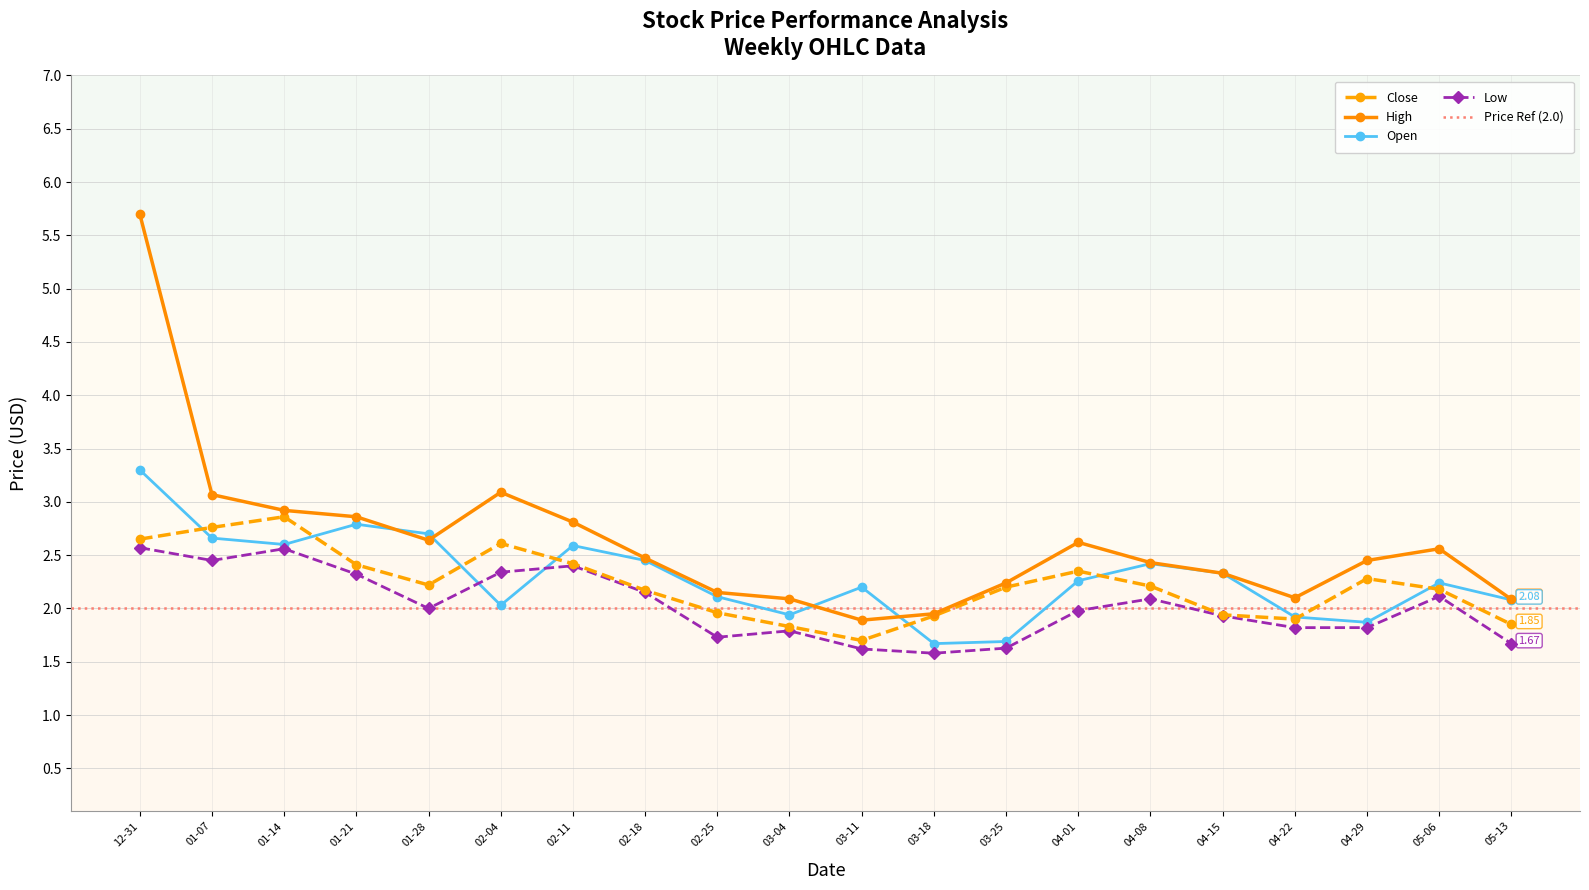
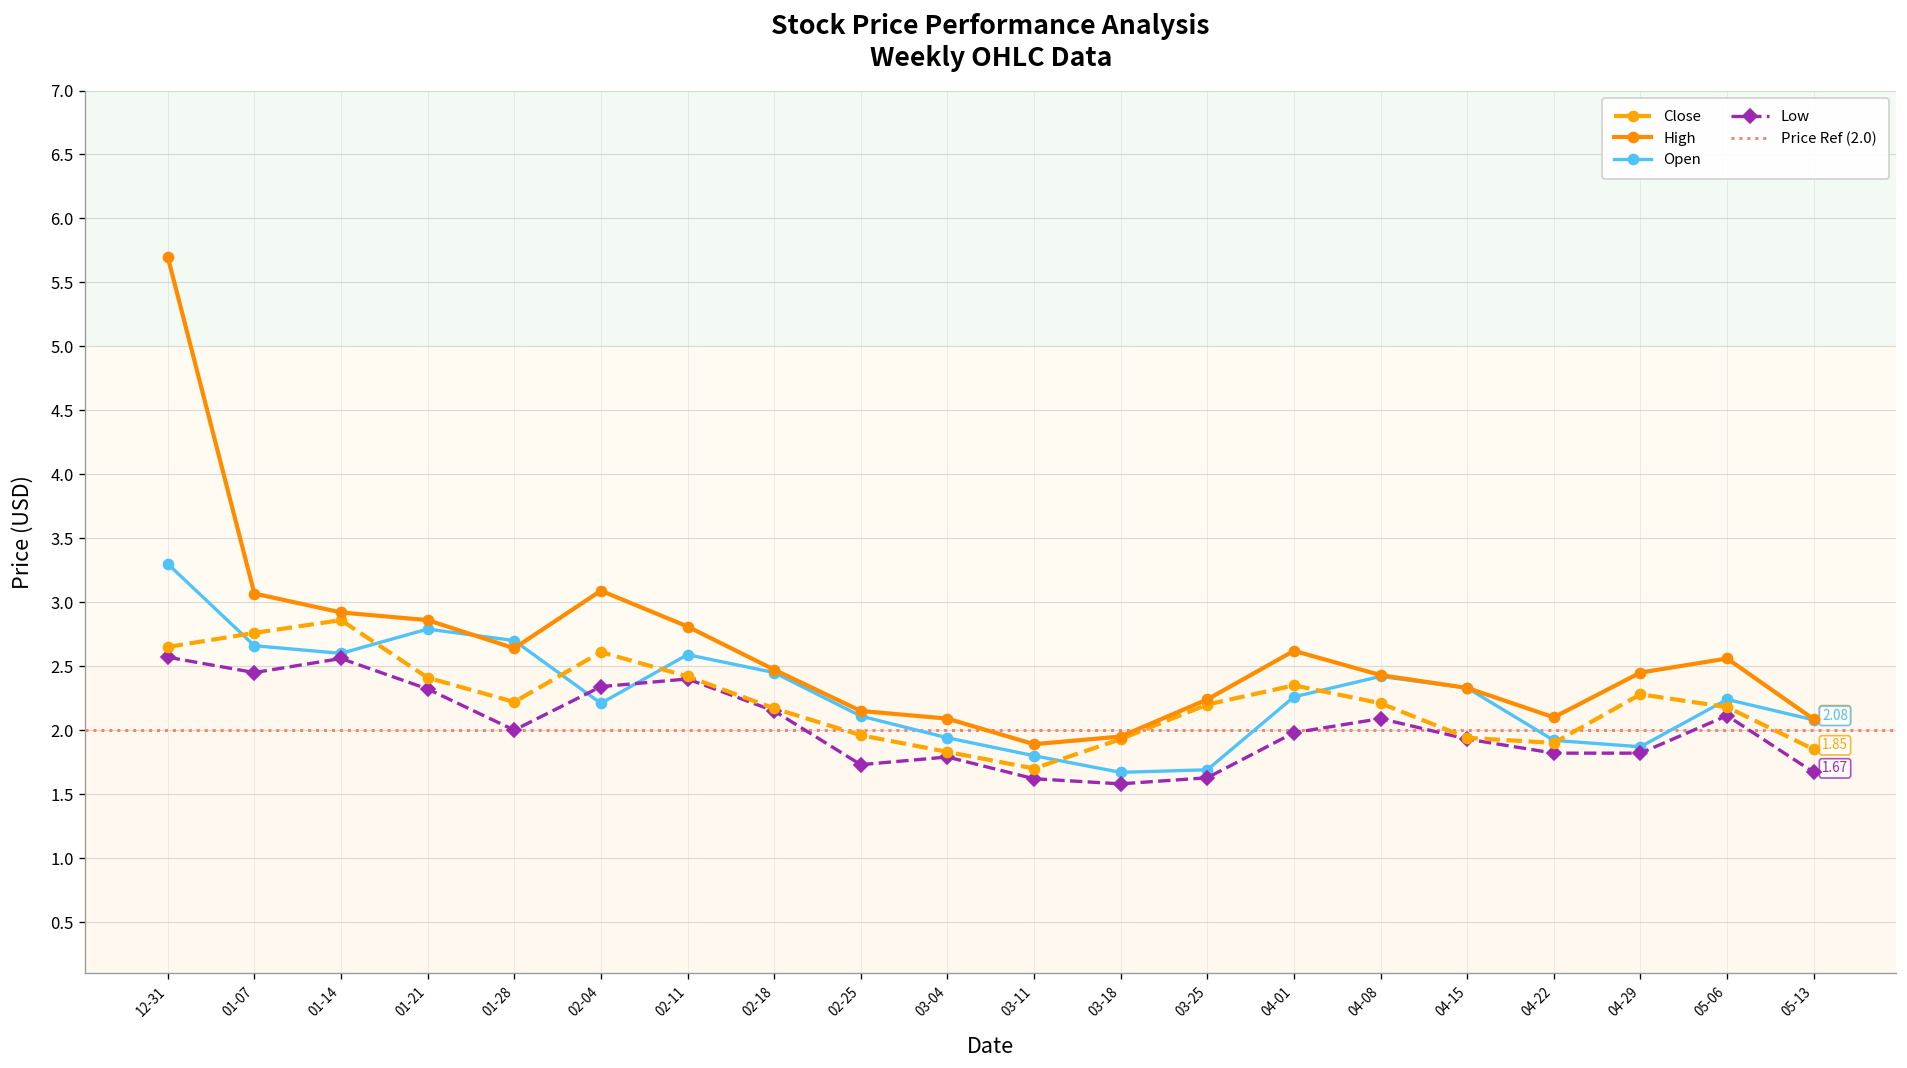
  {
    "Open": {
      "12-31": 3.30,
      "01-07": 2.66,
      "01-14": 2.60,
      "01-21": 2.79,
      "01-28": 2.70,
-     "02-04": 2.03,
+     "02-04": 2.21,
      "02-11": 2.59,
      "02-25": 2.11,
      "03-04": 1.94,
-     "03-11": 2.2,
+     "03-11": 1.8,
      "03-18": 1.67,
      "03-25": 1.69,
      "04-01": 2.26,
      "04-29": 1.87,
      "05-06": 2.24
    },
    "Low": {
      "12-31": 2.57,
      "01-07": 2.45,
      "01-14": 2.56,
      "01-21": 2.32,
      "01-28": 2.00,
      "02-04": 2.34,
      "02-25": 1.73,
      "03-04": 1.79,
      "03-11": 1.62,
      "03-18": 1.58,
      "03-25": 1.63,
      "04-01": 1.98,
      "04-08": 2.09,
      "04-22": 1.82,
      "04-29": 1.82,
      "05-06": 2.11
    }
  }
